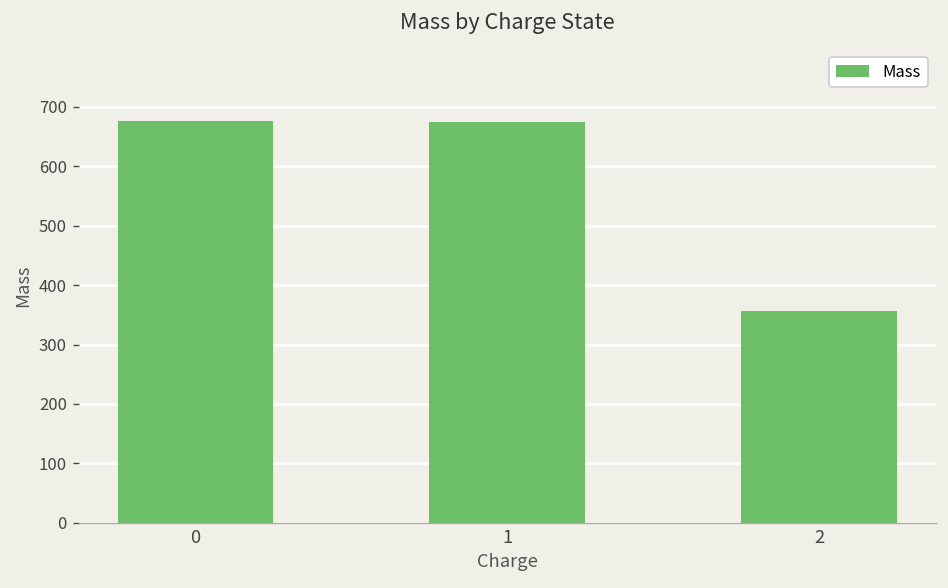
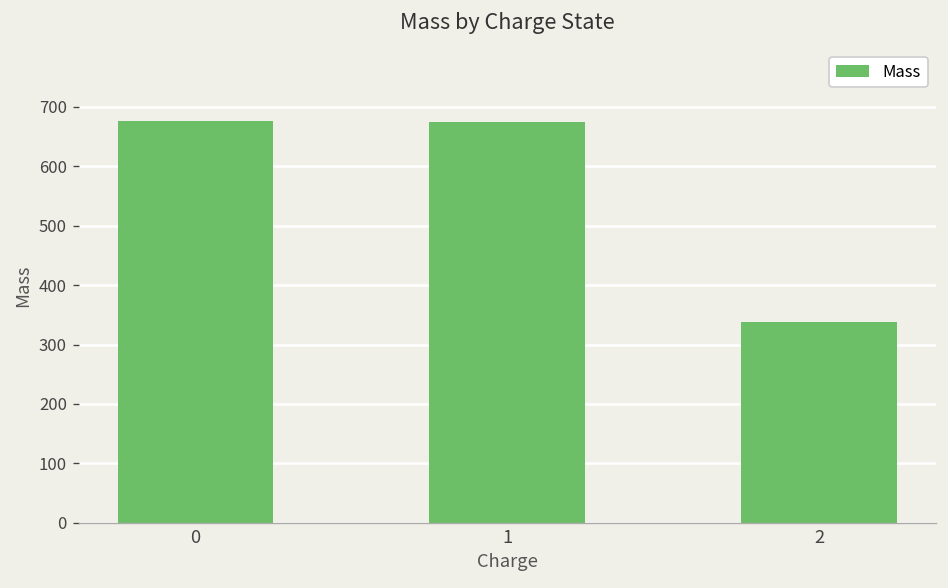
  {
    "0": 680,
    "1": 680,
-   "2": 360
+   "2": 340
  }
